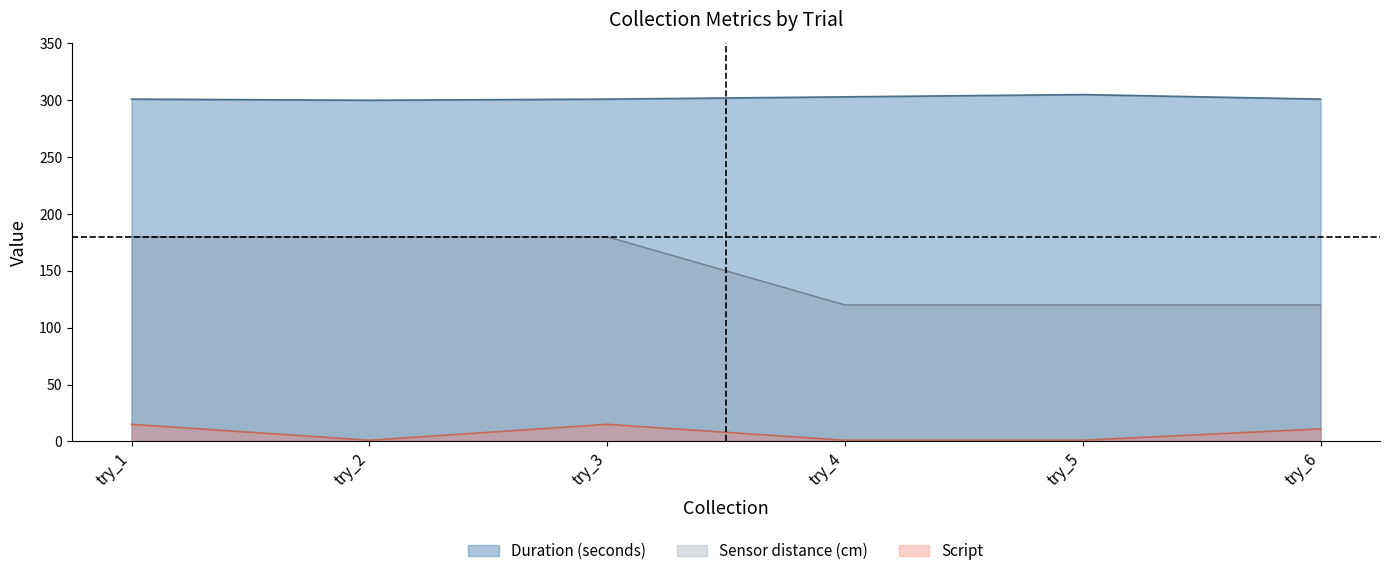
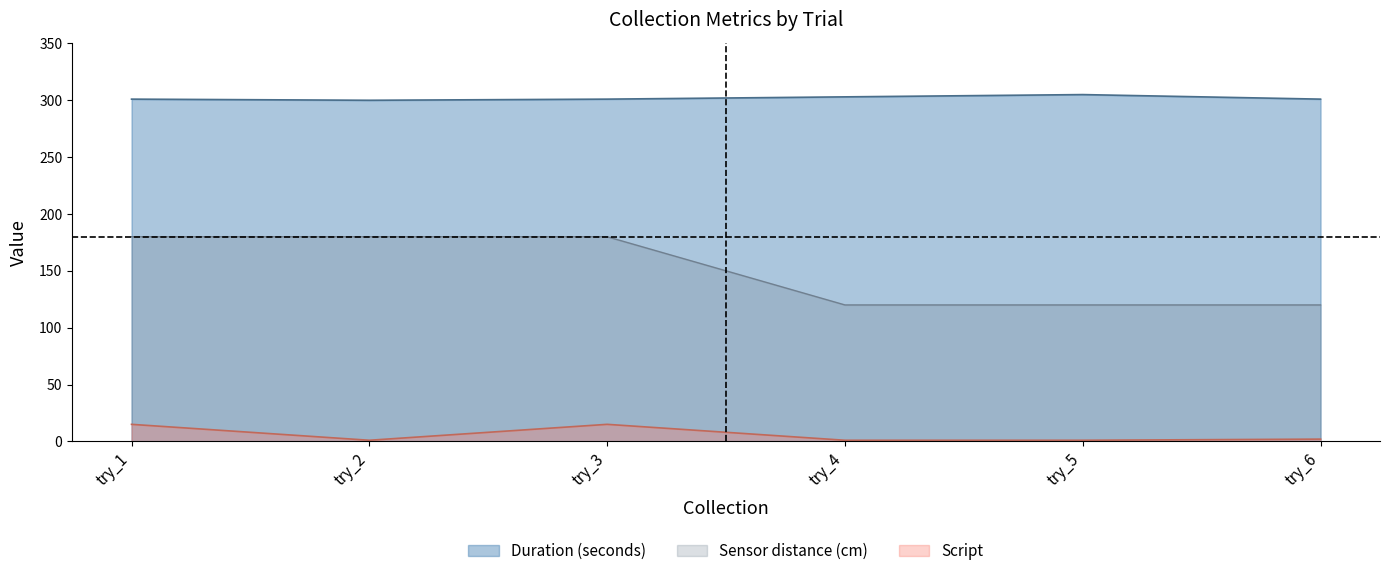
  {
    "Script": {
      "try_1": 15,
      "try_2": 1,
      "try_3": 15,
      "try_4": 1,
      "try_5": 1,
-     "try_6": 11
+     "try_6": 2
    }
  }
